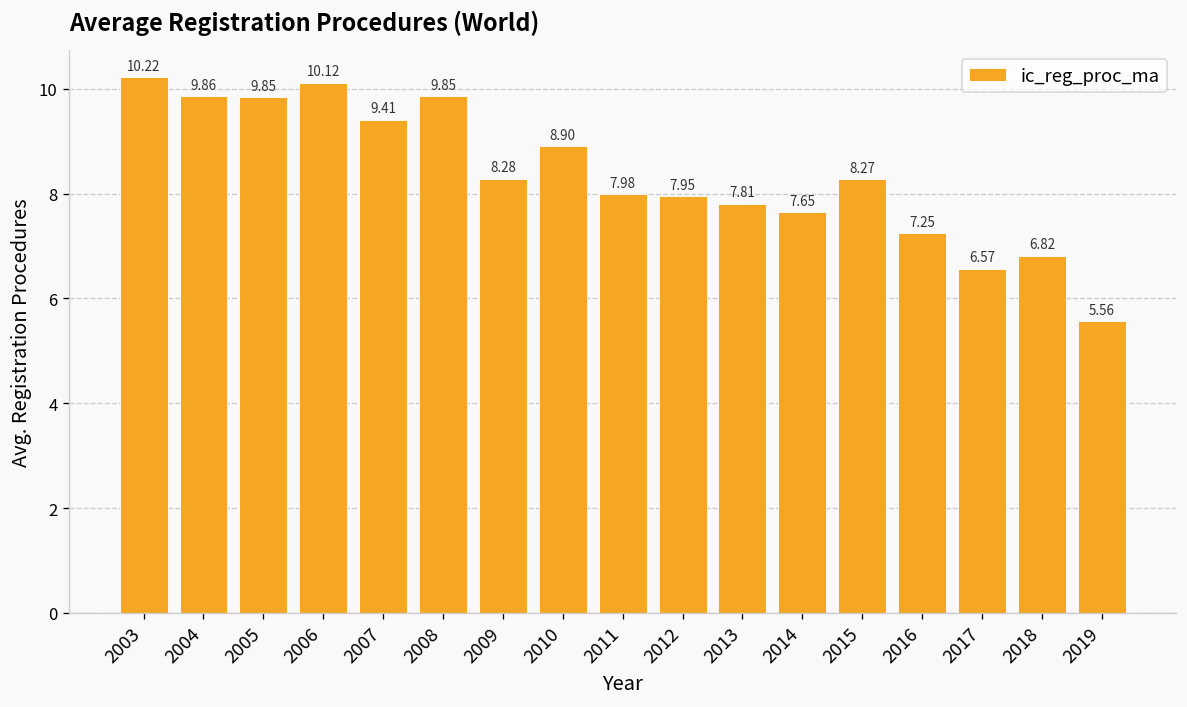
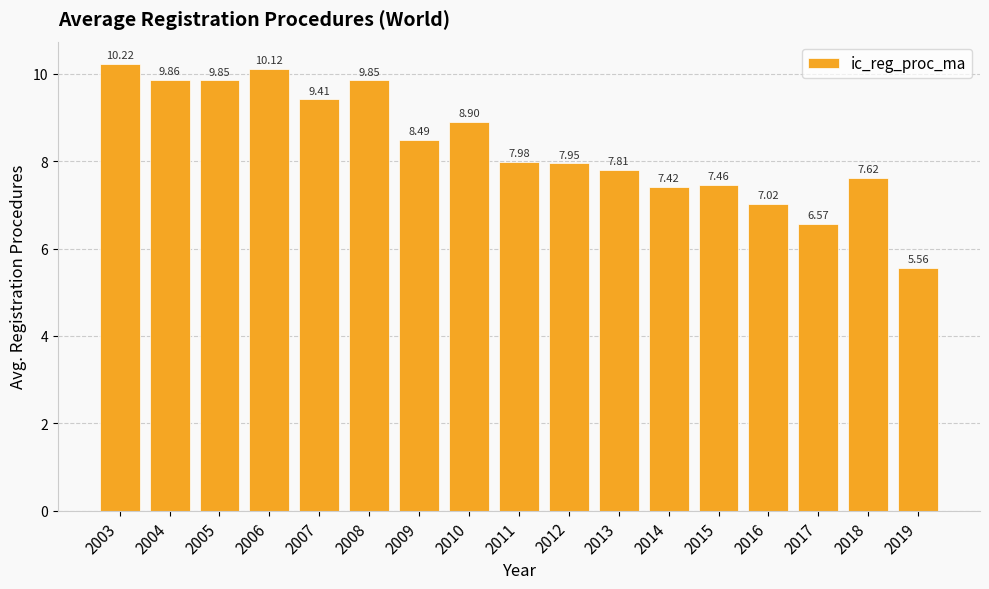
  {
    "2003": 10.22,
    "2004": 9.86,
    "2005": 9.85,
    "2006": 10.12,
    "2007": 9.41,
    "2008": 9.85,
-   "2009": 8.28,
+   "2009": 8.49,
    "2010": 8.90,
    "2011": 7.98,
    "2012": 7.95,
    "2013": 7.81,
-   "2014": 7.65,
-   "2015": 8.27,
-   "2016": 7.25,
+   "2014": 7.42,
+   "2015": 7.46,
+   "2016": 7.02,
    "2017": 6.57,
-   "2018": 6.82,
+   "2018": 7.62,
    "2019": 5.56
  }
